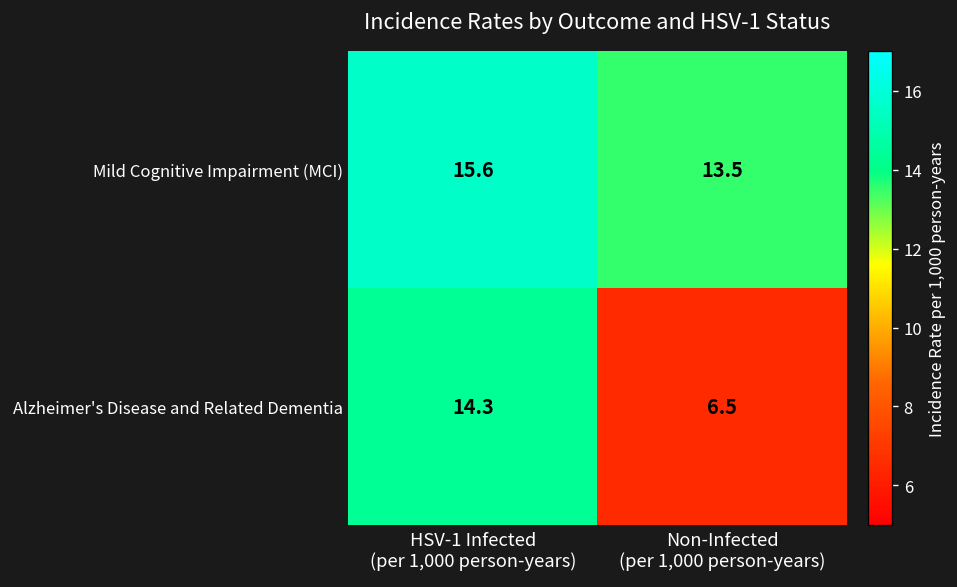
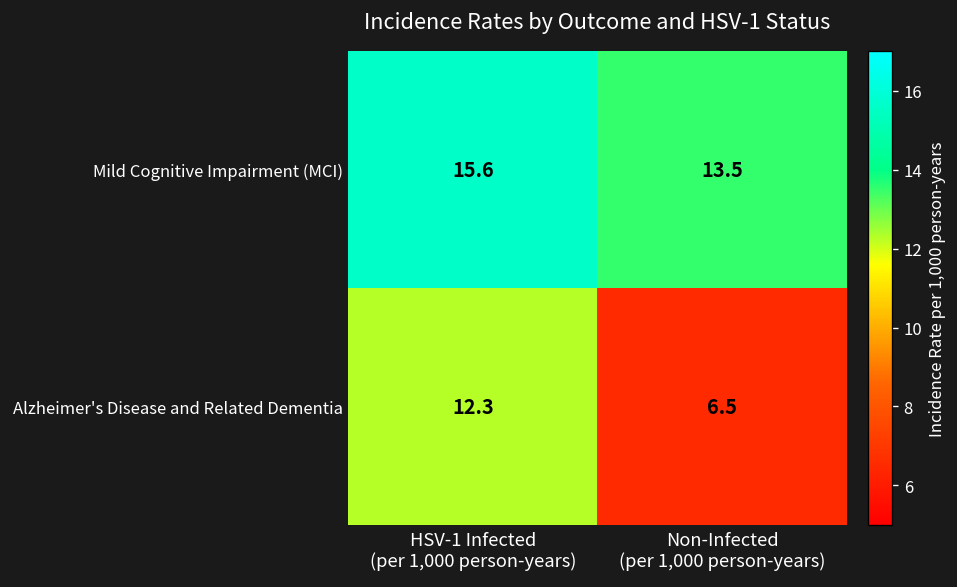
  {
    "Mild Cognitive Impairment (MCI)": {
      "HSV-1 Infected (per 1,000 person-years)": 15.6,
      "Non-Infected (per 1,000 person-years)": 13.5
    },
    "Alzheimer's Disease and Related Dementia": {
-     "HSV-1 Infected (per 1,000 person-years)": 14.3,
+     "HSV-1 Infected (per 1,000 person-years)": 12.3,
      "Non-Infected (per 1,000 person-years)": 6.5
    }
  }
